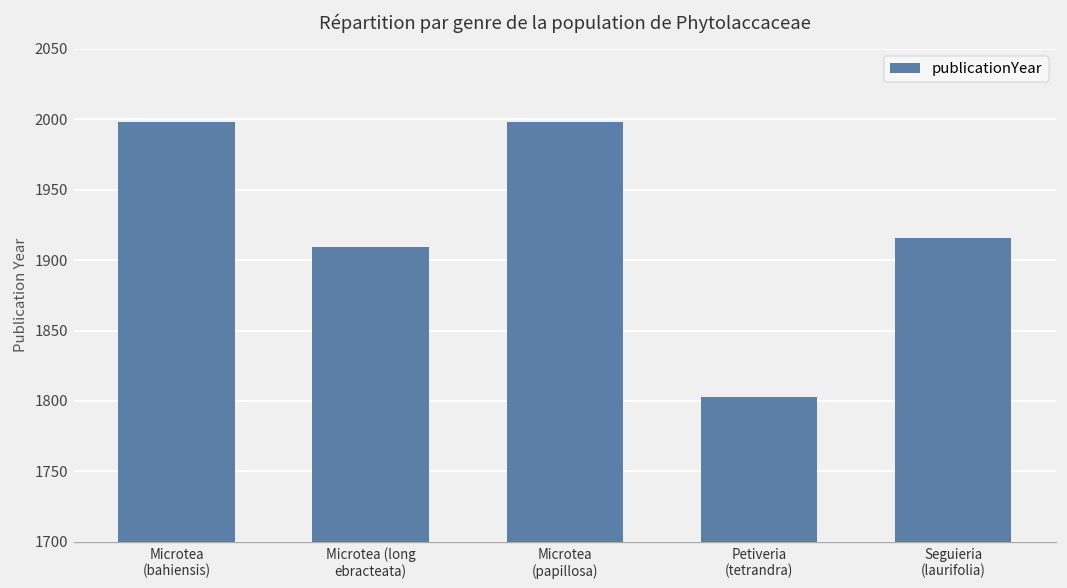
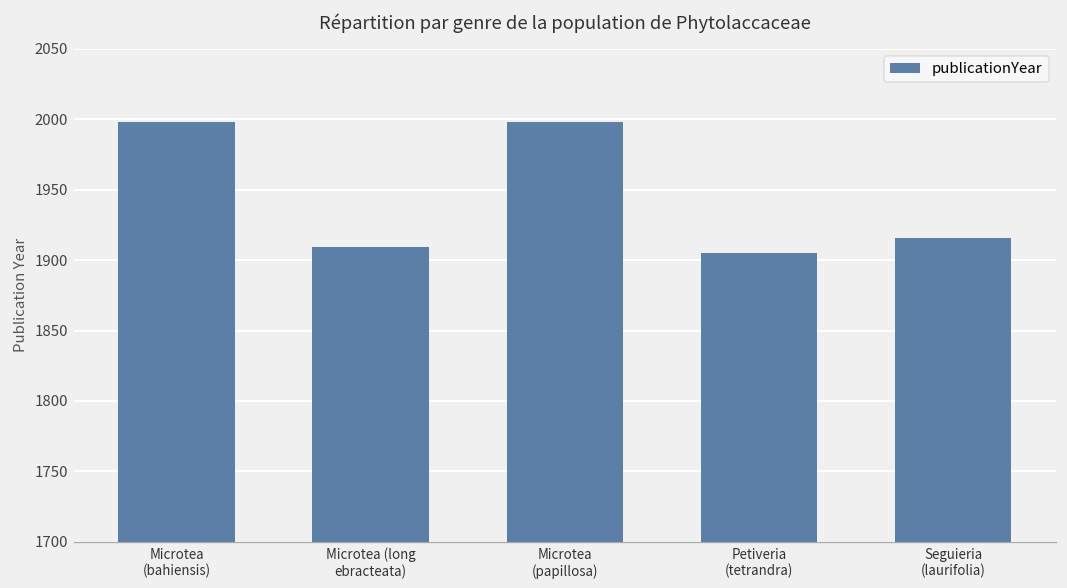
  {
    "Microtea (bahiensis)": 1998,
    "Microtea (long ebracteata)": 1909,
    "Microtea (papillosa)": 1998,
-   "Petiveria (tetrandra)": 1803,
+   "Petiveria (tetrandra)": 1905,
    "Seguieria (laurifolia)": 1916
  }
